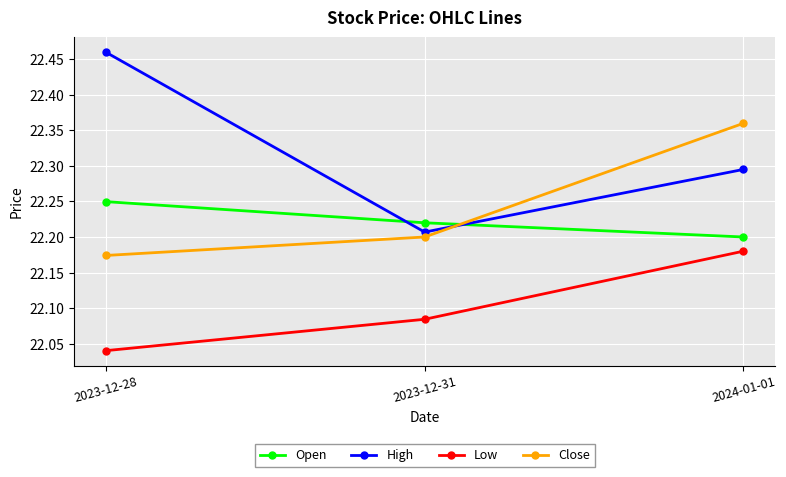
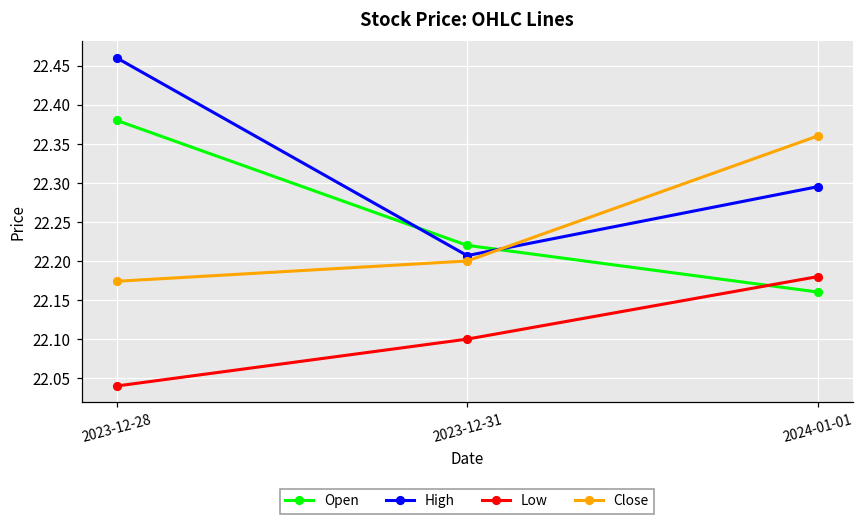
  {
    "Open": {
-     "2023-12-28": 22.25,
+     "2023-12-28": 22.38,
      "2023-12-31": 22.22,
-     "2024-01-01": 22.20
+     "2024-01-01": 22.16
    },
    "High": {
      "2023-12-28": 22.46,
      "2023-12-31": 22.21,
      "2024-01-01": 22.30
    },
    "Low": {
      "2023-12-28": 22.04,
-     "2023-12-31": 22.08,
+     "2023-12-31": 22.10,
      "2024-01-01": 22.18
    },
    "Close": {
      "2023-12-28": 22.17,
      "2023-12-31": 22.20,
      "2024-01-01": 22.36
    }
  }
